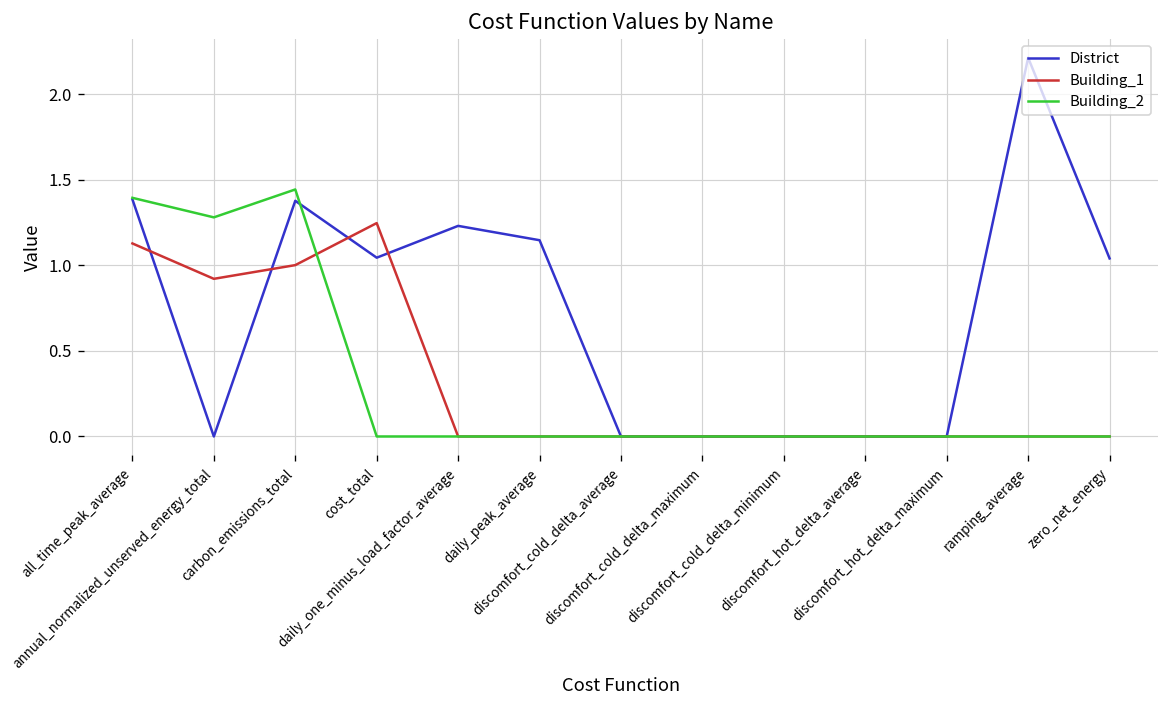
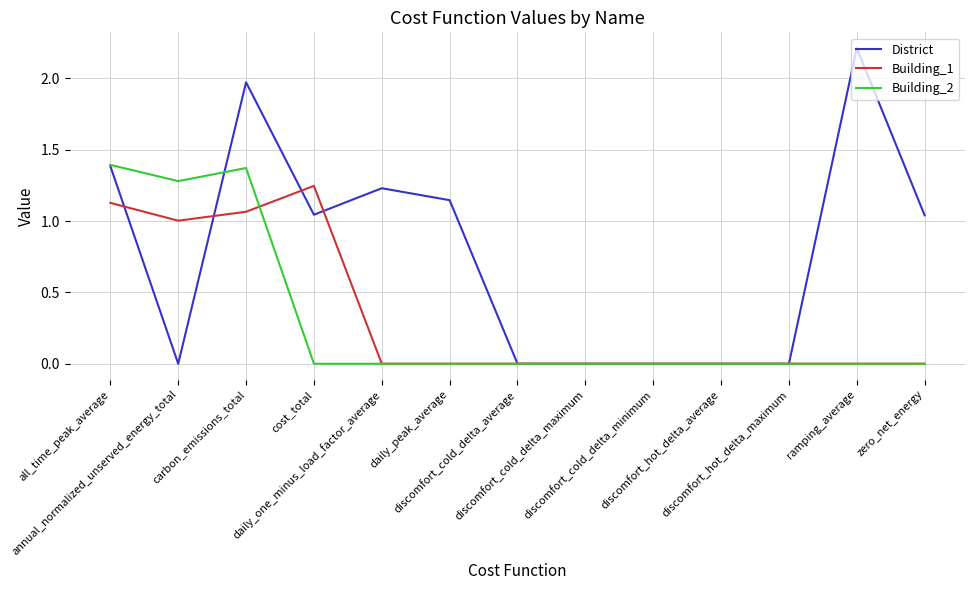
  {
    "District": {
      "annual_normalized_unserved_energy_total": 0.00,
-     "carbon_emissions_total": 1.38,
+     "carbon_emissions_total": 1.97,
      "cost_total": 1.04,
      "daily_one_minus_load_factor_average": 1.23,
      "daily_peak_average": 1.15,
      "zero_net_energy": 1.04
    },
    "Building_1": {
      "all_time_peak_average": 1.13,
-     "annual_normalized_unserved_energy_total": 0.92,
-     "carbon_emissions_total": 1.00,
+     "annual_normalized_unserved_energy_total": 1.00,
+     "carbon_emissions_total": 1.07,
      "cost_total": 1.25
    },
    "Building_2": {
      "annual_normalized_unserved_energy_total": 1.28,
-     "carbon_emissions_total": 1.44,
+     "carbon_emissions_total": 1.37,
      "cost_total": 0.00
    }
  }
